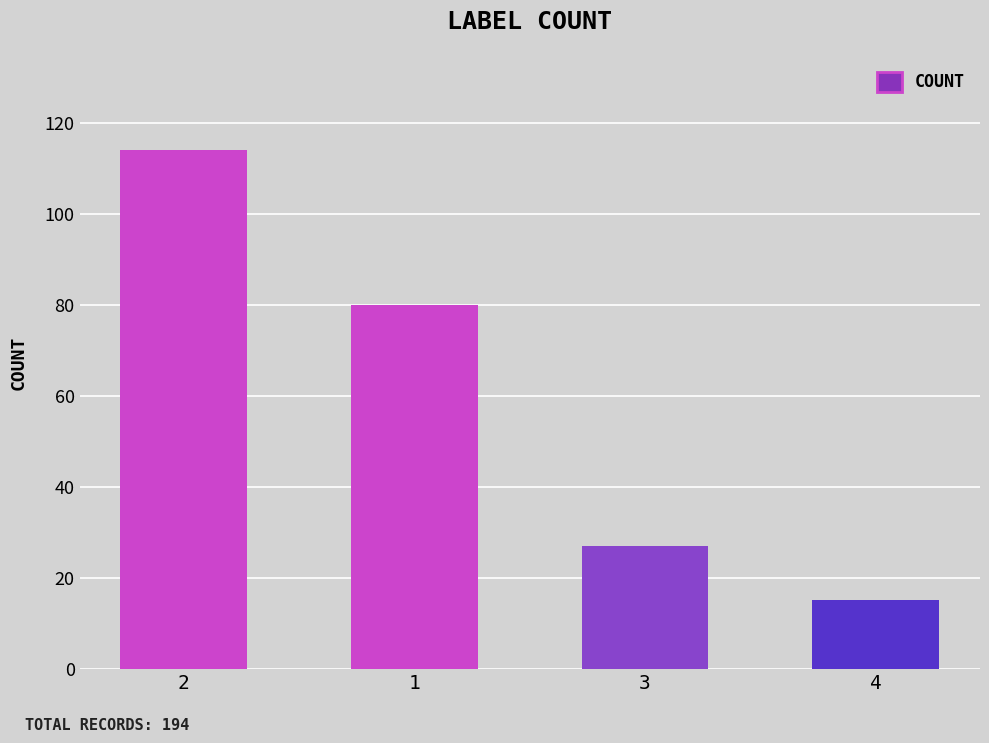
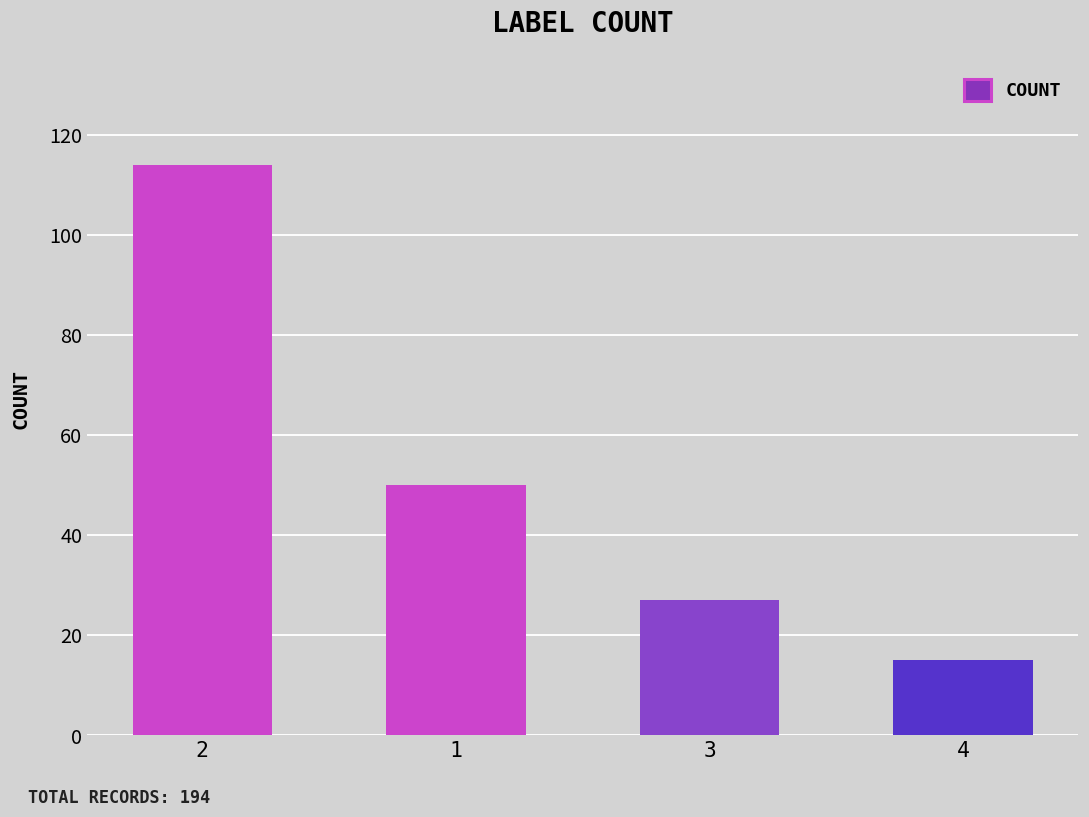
  {
    "2": 114,
-   "1": 80,
+   "1": 50,
    "3": 27,
    "4": 15
  }
